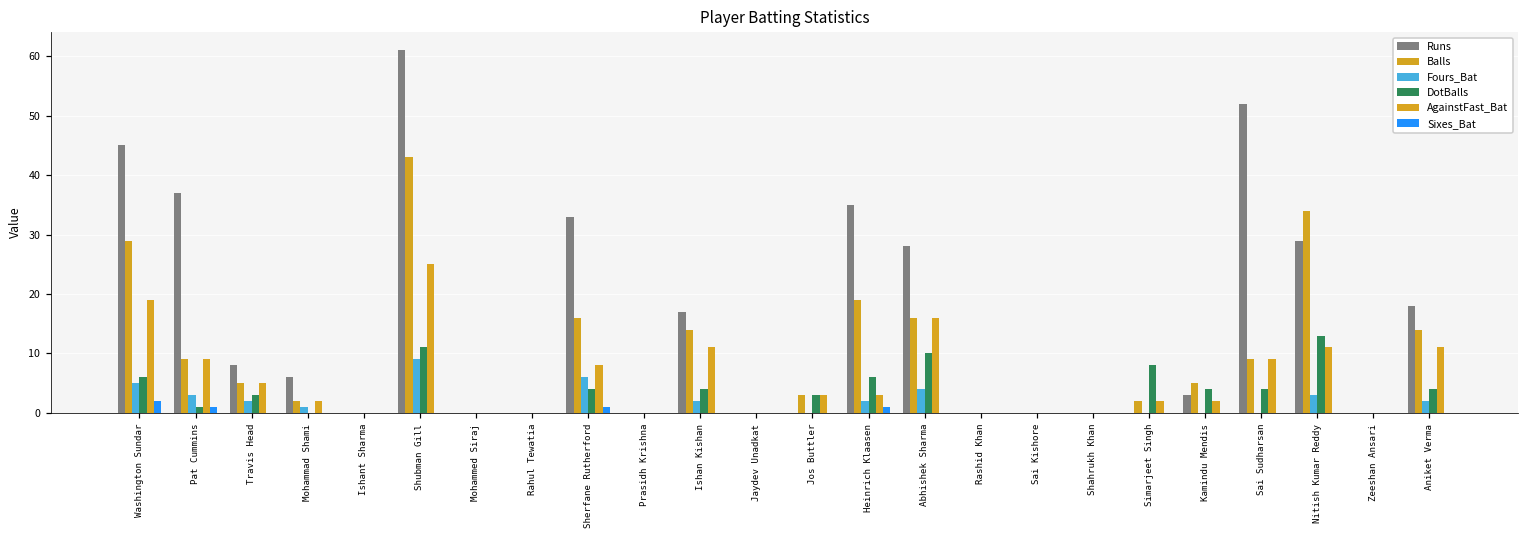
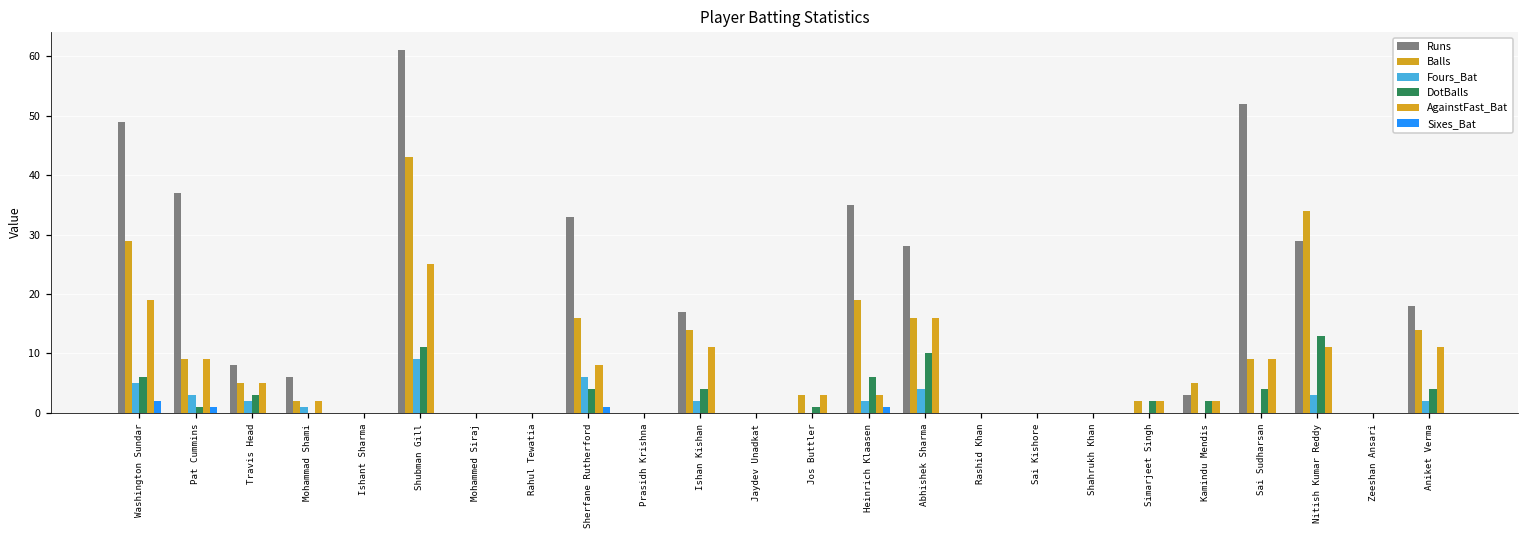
  {
    "Runs": {
-     "Washington Sundar": 45,
+     "Washington Sundar": 49,
      "Pat Cummins": 37,
      "Travis Head": 8,
      "Mohammad Shami": 6,
      "Ishant Sharma": 0,
      "Shubman Gill": 61,
      "Mohammed Siraj": 0,
      "Rahul Tewatia": 0,
      "Sherfane Rutherford": 33,
      "Prasidh Krishna": 0,
      "Ishan Kishan": 17,
      "Jaydev Unadkat": 0,
      "Jos Buttler": 0,
      "Heinrich Klaasen": 35,
      "Abhishek Sharma": 28,
      "Rashid Khan": 0,
      "Sai Kishore": 0,
      "Shahrukh Khan": 0,
      "Simarjeet Singh": 0,
      "Kamindu Mendis": 3,
      "Sai Sudharsan": 52,
      "Nitish Kumar Reddy": 29,
      "Zeeshan Ansari": 0,
      "Aniket Verma": 18
    },
    "DotBalls": {
      "Washington Sundar": 6,
      "Pat Cummins": 1,
      "Travis Head": 3,
      "Mohammad Shami": 0,
      "Ishant Sharma": 0,
      "Shubman Gill": 11,
      "Mohammed Siraj": 0,
      "Rahul Tewatia": 0,
      "Sherfane Rutherford": 4,
      "Prasidh Krishna": 0,
      "Ishan Kishan": 4,
      "Jaydev Unadkat": 0,
-     "Jos Buttler": 3,
+     "Jos Buttler": 1,
      "Heinrich Klaasen": 6,
      "Abhishek Sharma": 10,
      "Rashid Khan": 0,
      "Sai Kishore": 0,
      "Shahrukh Khan": 0,
-     "Simarjeet Singh": 8,
-     "Kamindu Mendis": 4,
+     "Simarjeet Singh": 2,
+     "Kamindu Mendis": 2,
      "Sai Sudharsan": 4,
      "Nitish Kumar Reddy": 13,
      "Zeeshan Ansari": 0,
      "Aniket Verma": 4
    }
  }
